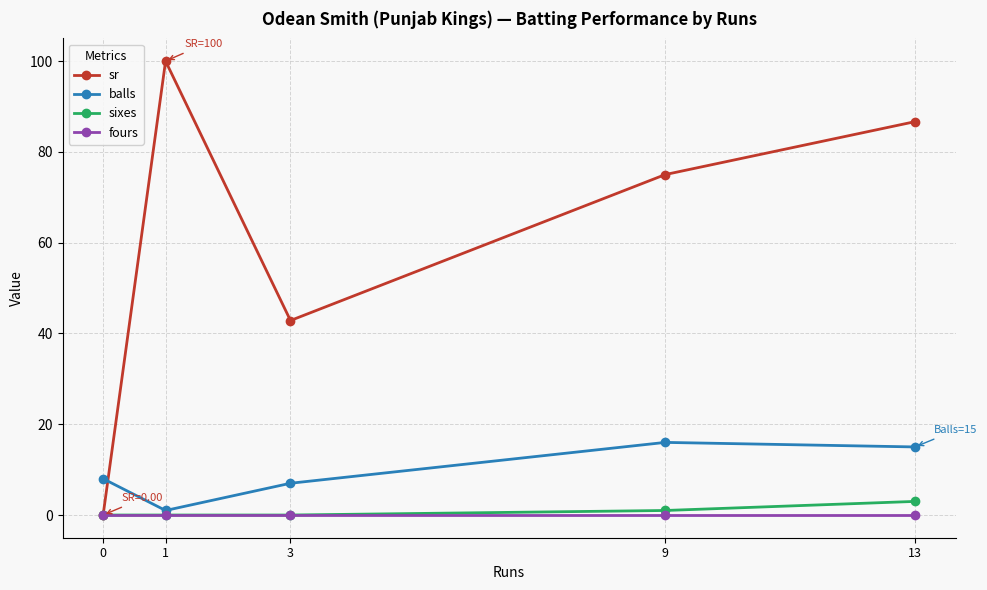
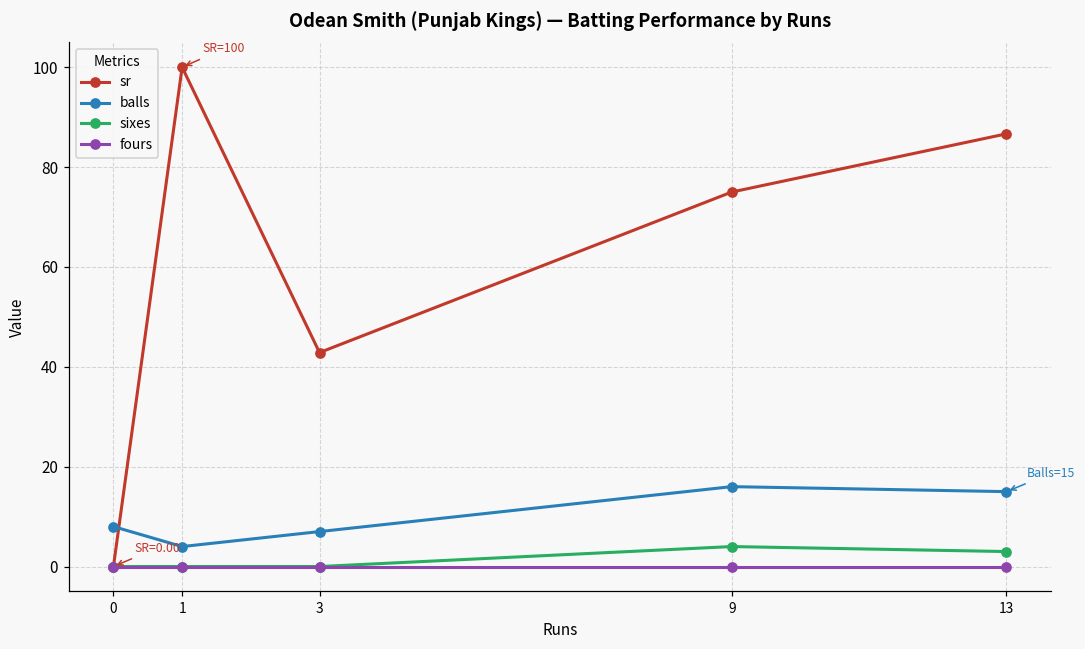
  {
    "sr": {
      "1": 100
    },
    "balls": {
      "0": 8,
-     "1": 1,
+     "1": 4,
      "3": 7,
      "9": 16
    },
    "sixes": {
-     "9": 1,
+     "9": 4,
      "13": 3
    },
    "fours": {
      "9": 0,
      "13": 0
    }
  }
